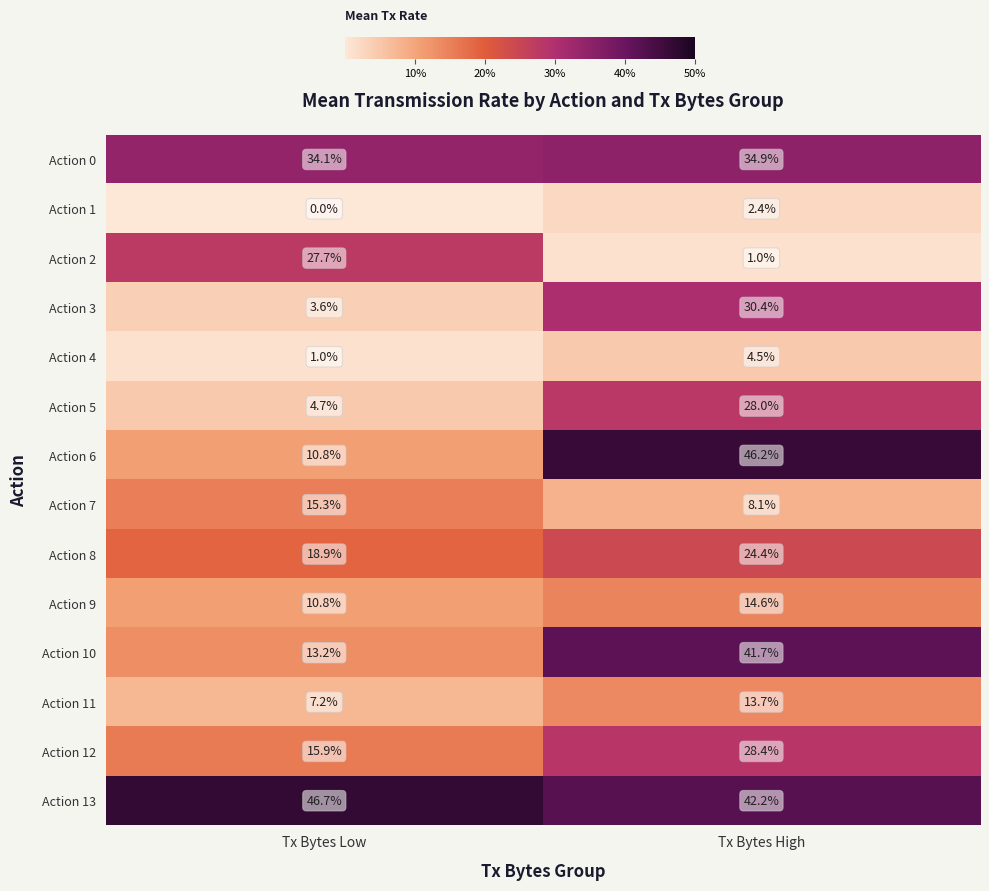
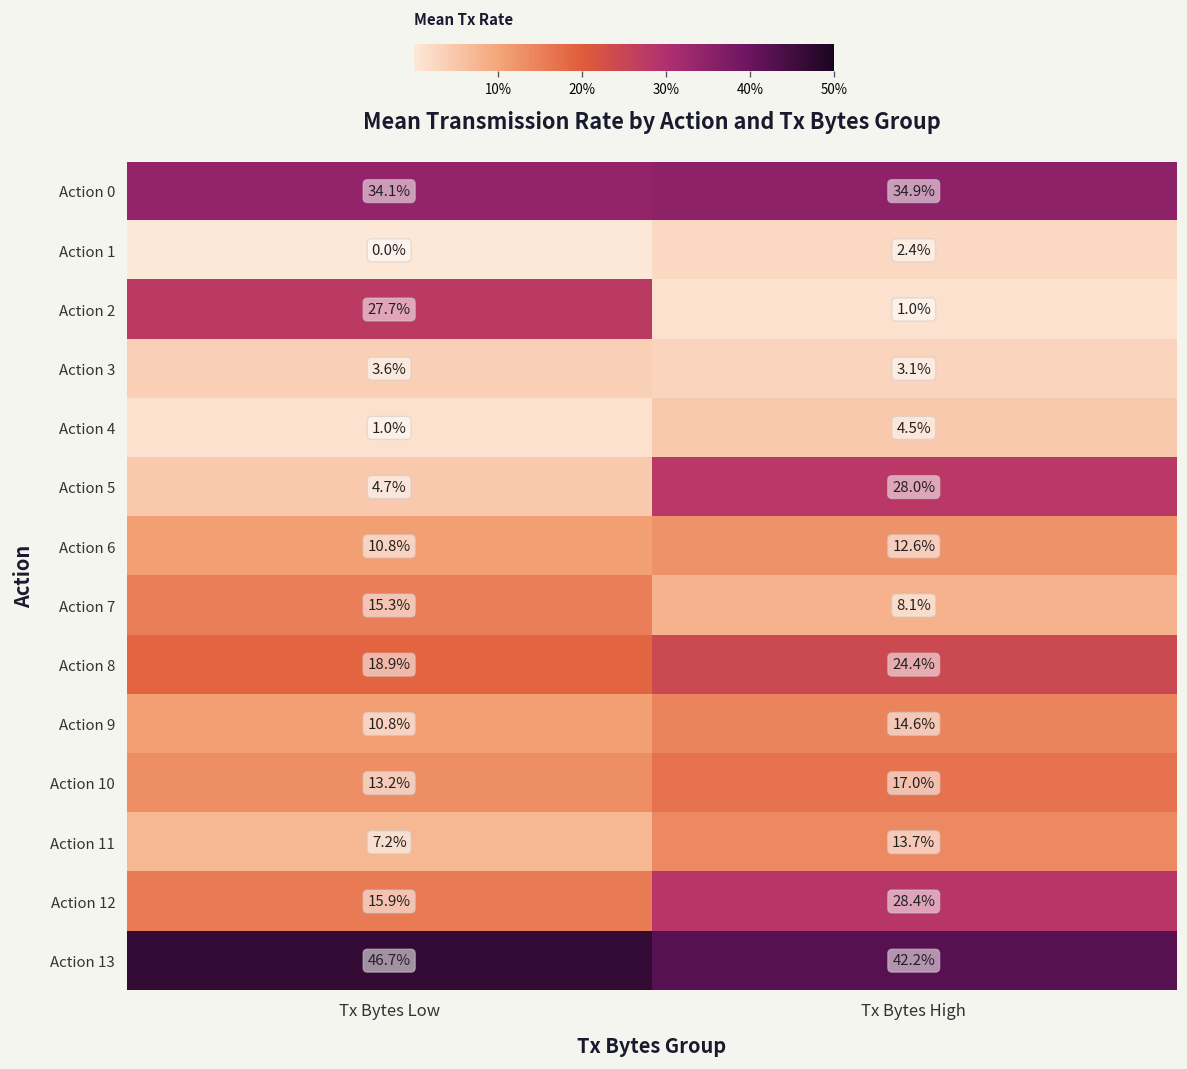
  {
    "Action 3": {
-     "Tx Bytes High": "30.4%"
+     "Tx Bytes High": "3.1%"
    },
    "Action 6": {
-     "Tx Bytes High": "46.2%"
+     "Tx Bytes High": "12.6%"
    },
    "Action 10": {
-     "Tx Bytes High": "41.7%"
+     "Tx Bytes High": "17.0%"
    }
  }
